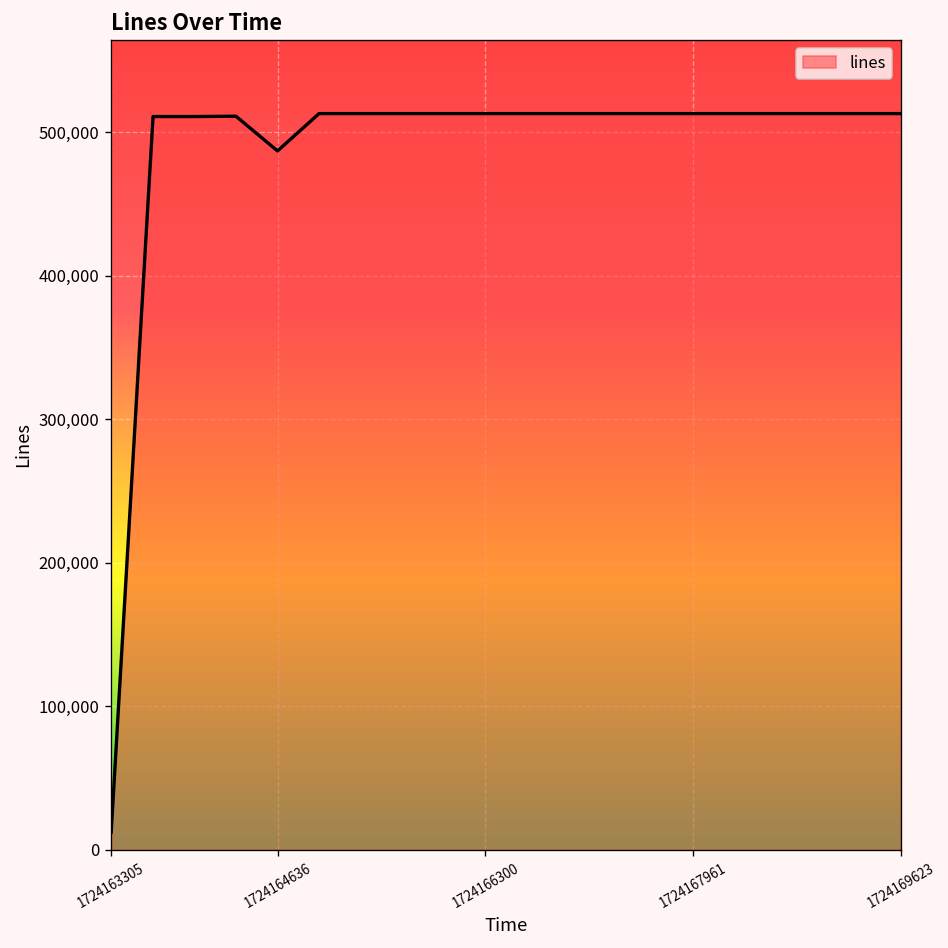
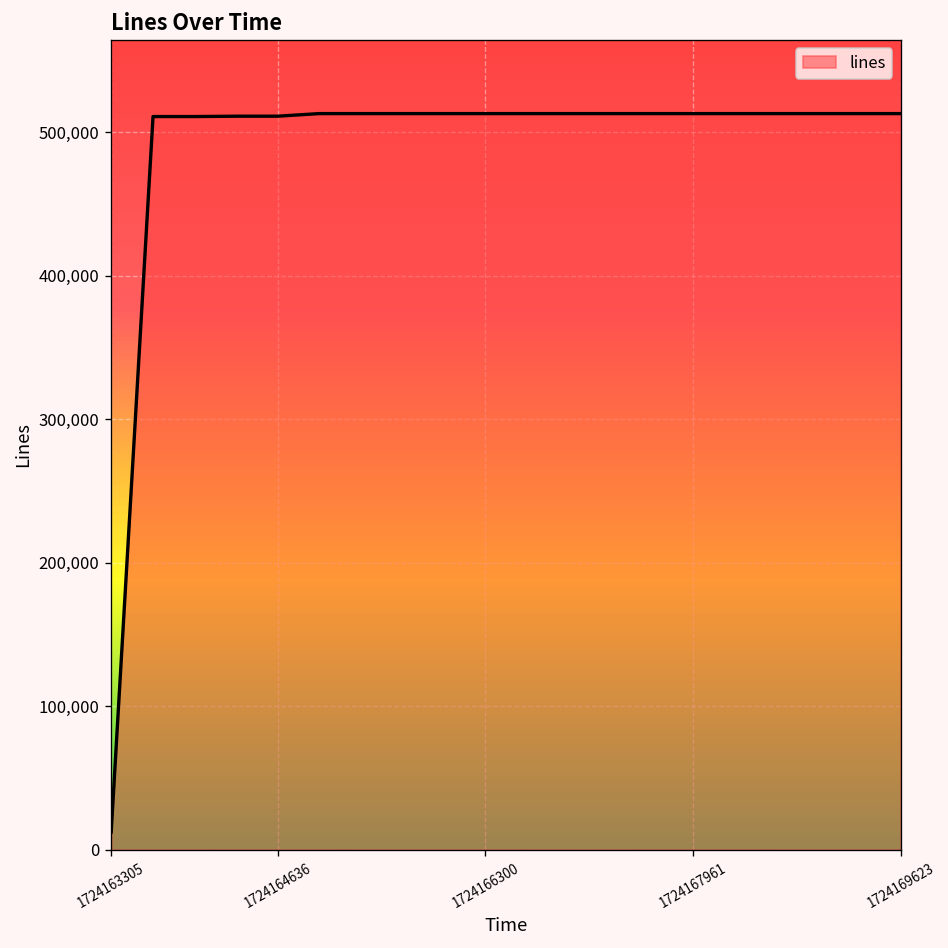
  {
    "1724163305": "12,000",
-   "1724164636": "487,000",
+   "1724164636": "511,000",
    "1724166300": "513,000",
    "1724167961": "513,000",
    "1724169623": "513,000"
  }
